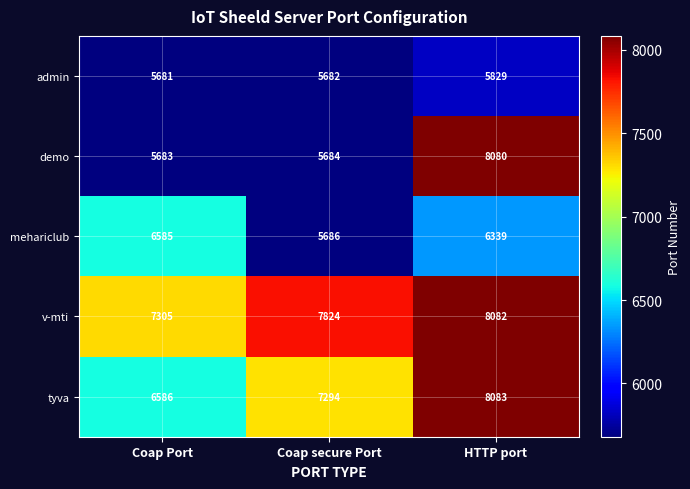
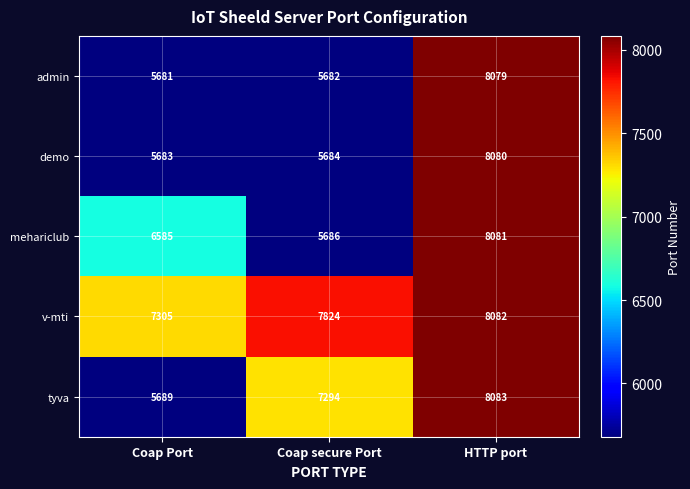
  {
    "admin": {
      "Coap Port": 5681,
      "Coap secure Port": 5682,
-     "HTTP port": 5829
+     "HTTP port": 8079
    },
    "demo": {
      "Coap Port": 5683,
      "Coap secure Port": 5684,
      "HTTP port": 8080
    },
    "mehariclub": {
      "Coap Port": 6585,
      "Coap secure Port": 5686,
-     "HTTP port": 6339
+     "HTTP port": 8081
    },
    "v-mti": {
      "Coap Port": 7305,
      "Coap secure Port": 7824,
      "HTTP port": 8082
    },
    "tyva": {
-     "Coap Port": 6586,
+     "Coap Port": 5689,
      "Coap secure Port": 7294,
      "HTTP port": 8083
    }
  }
